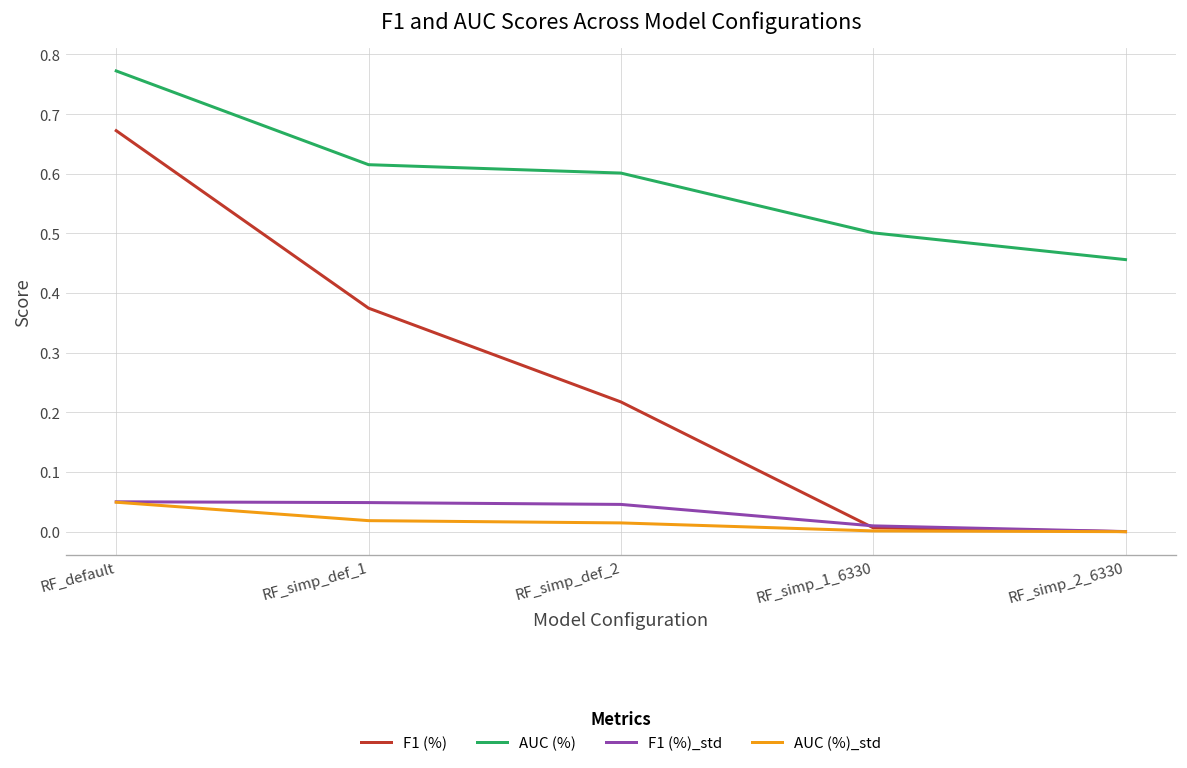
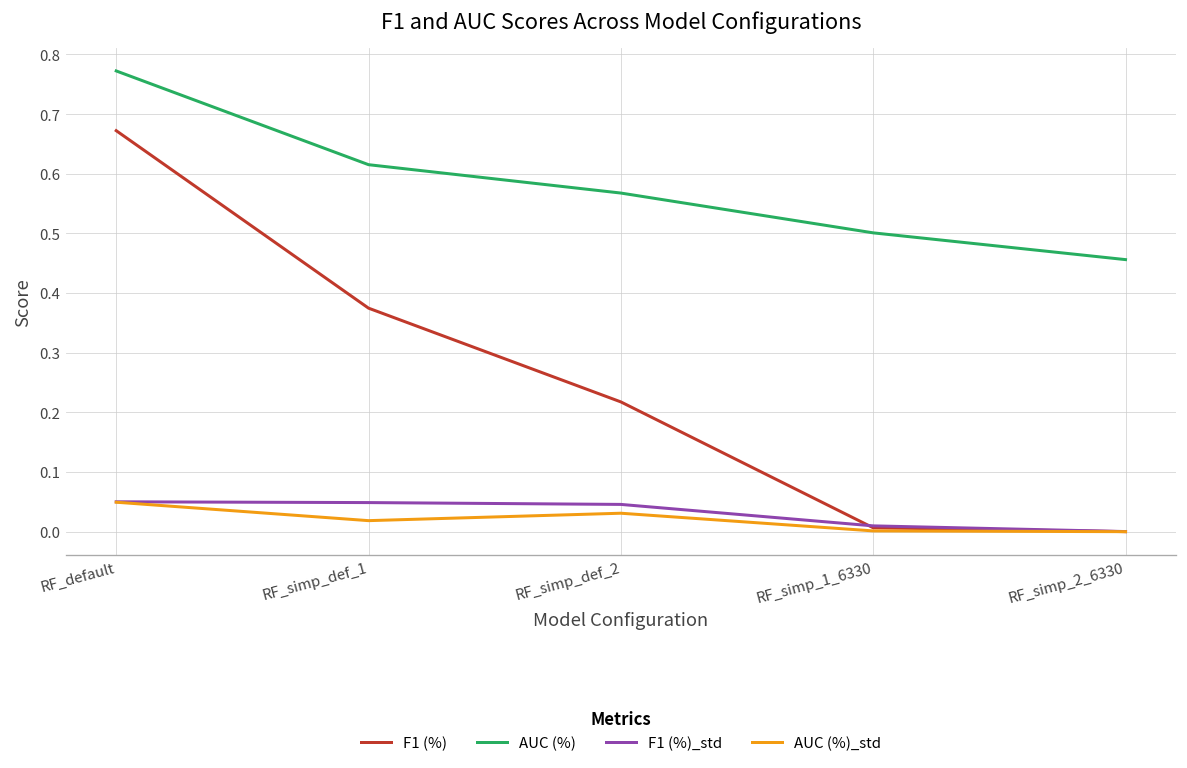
  {
    "F1 (%)": {
      "RF_default": 0.67,
      "RF_simp_def_1": 0.37,
      "RF_simp_def_2": 0.22
    },
    "AUC (%)": {
      "RF_default": 0.77,
      "RF_simp_def_1": 0.62,
-     "RF_simp_def_2": 0.60,
+     "RF_simp_def_2": 0.57,
      "RF_simp_1_6330": 0.50,
      "RF_simp_2_6330": 0.46
    },
    "F1 (%)_std": {
      "RF_simp_def_1": 0.05,
      "RF_simp_def_2": 0.05
    },
    "AUC (%)_std": {
      "RF_simp_def_1": 0.02,
-     "RF_simp_def_2": 0.01,
+     "RF_simp_def_2": 0.03,
      "RF_simp_1_6330": 0.00
    }
  }
